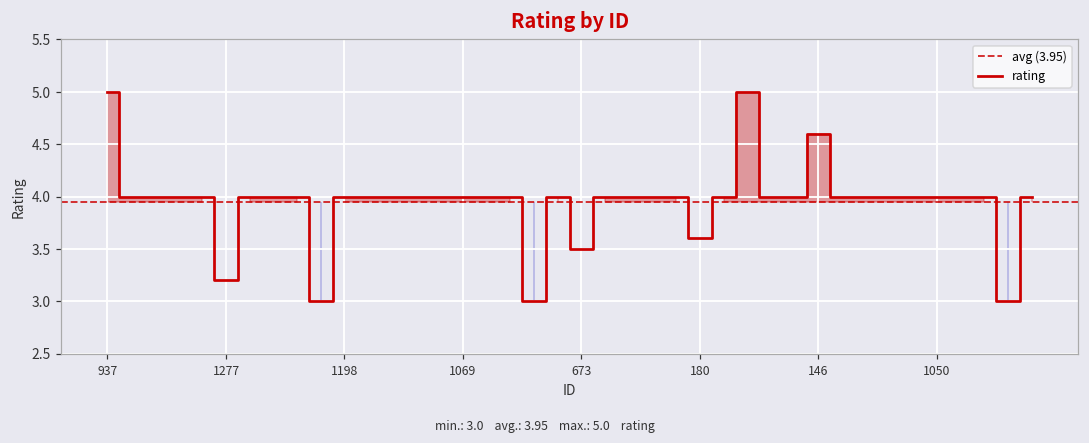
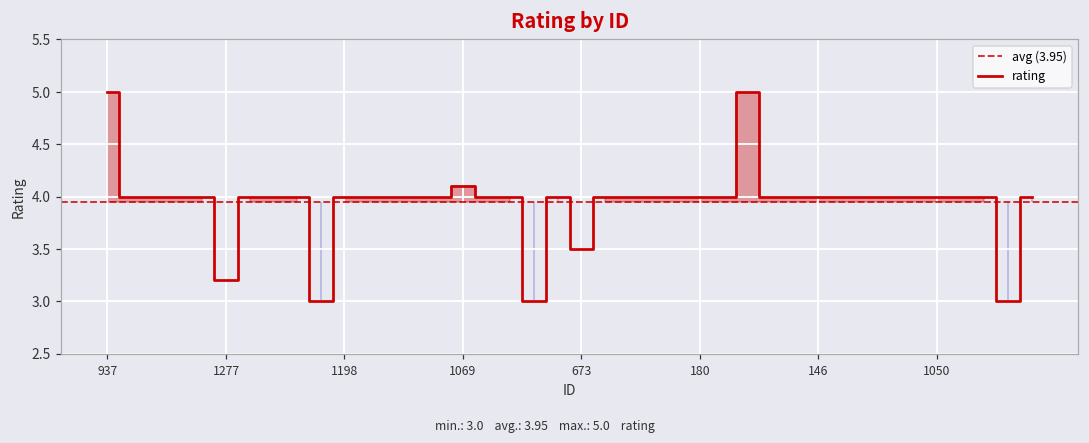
  {
    "937": 5.0,
    "1277": 3.2,
    "1198": 4.0,
-   "1069": 4.0,
+   "1069": 4.1,
    "673": 3.5,
-   "180": 3.6,
-   "146": 4.6,
+   "180": 4.0,
+   "146": 4.0,
    "1050": 4.0
  }
